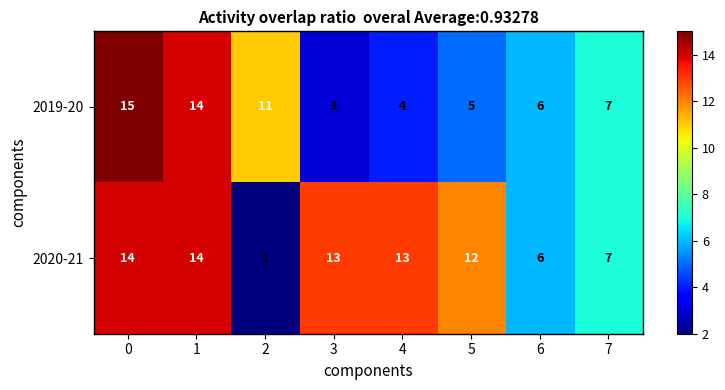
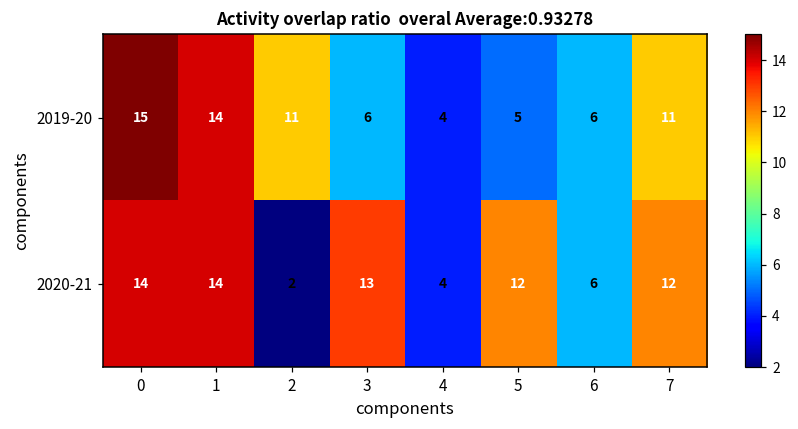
  {
    "2019-20": {
      "0": 15,
      "1": 14,
      "2": 11,
-     "3": 3,
+     "3": 6,
      "4": 4,
      "5": 5,
      "6": 6,
-     "7": 7
+     "7": 11
    },
    "2020-21": {
      "0": 14,
      "1": 14,
      "2": 2,
      "3": 13,
-     "4": 13,
+     "4": 4,
      "5": 12,
      "6": 6,
-     "7": 7
+     "7": 12
    }
  }
